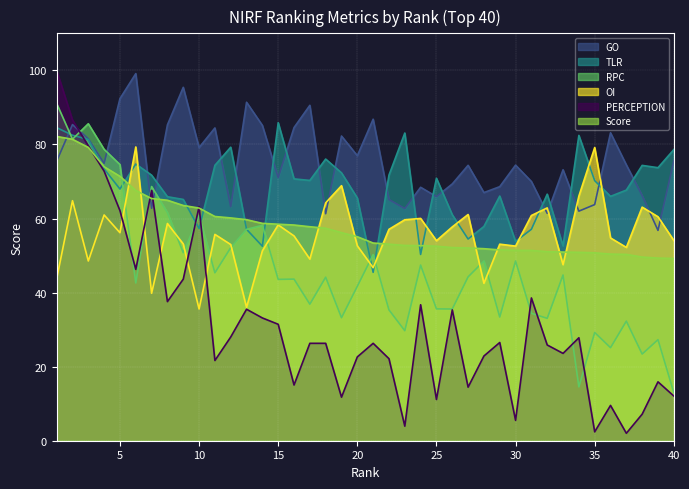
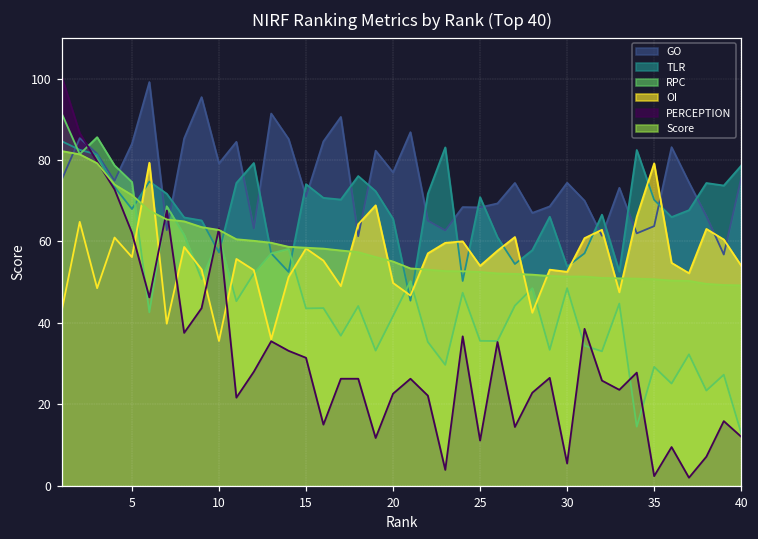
  {
    "GO": {
-     "5": 92,
+     "5": 84,
      "10": 79,
      "15": 71,
      "20": 77,
-     "25": 66,
+     "25": 68,
      "30": 74,
      "35": 64,
      "40": 76
    },
    "TLR": {
      "5": 68,
      "10": 57,
-     "15": 86,
+     "15": 74,
      "20": 66,
      "25": 71,
      "30": 54,
      "35": 70,
      "40": 79
    },
    "OI": {
      "5": 56,
      "10": 36,
-     "20": 53,
+     "20": 50,
      "25": 54,
      "30": 53,
      "35": 79,
      "40": 54
    },
    "PERCEPTION": {
      "5": 62,
      "15": 31,
      "20": 23,
      "25": 11,
      "30": 6,
      "35": 2,
      "40": 12
    }
  }
